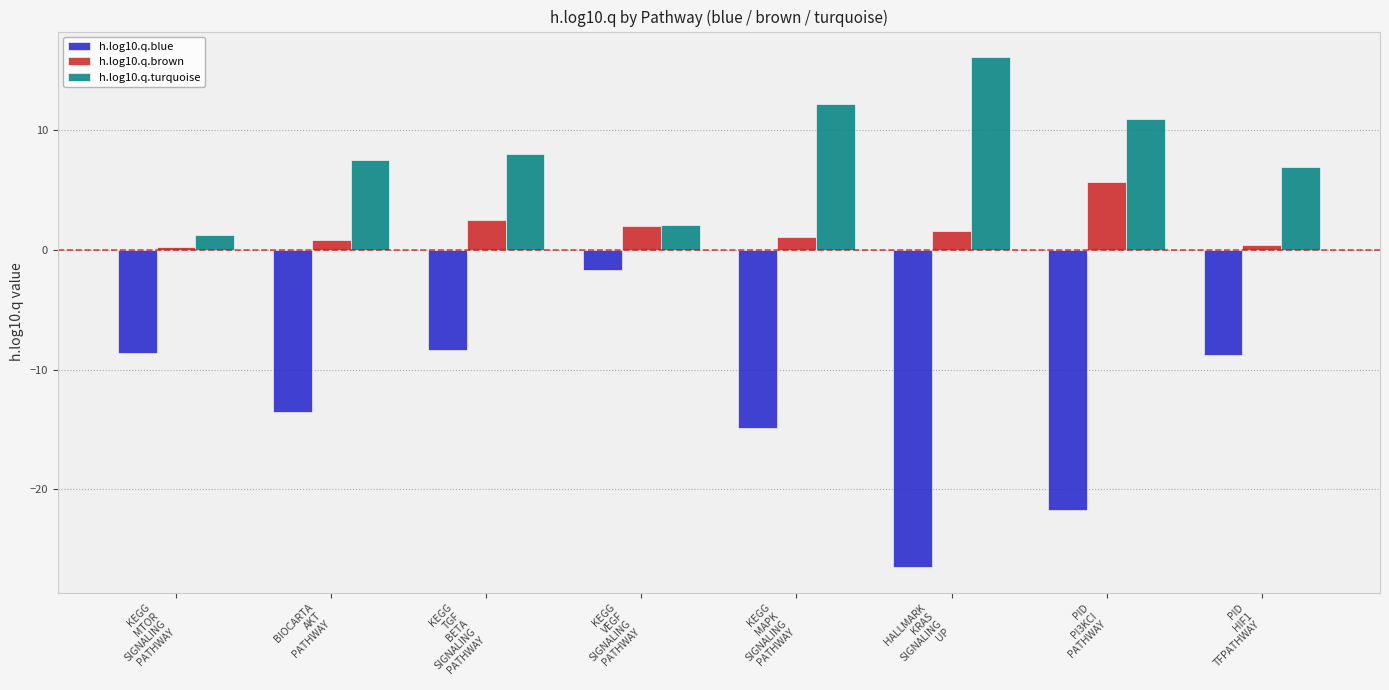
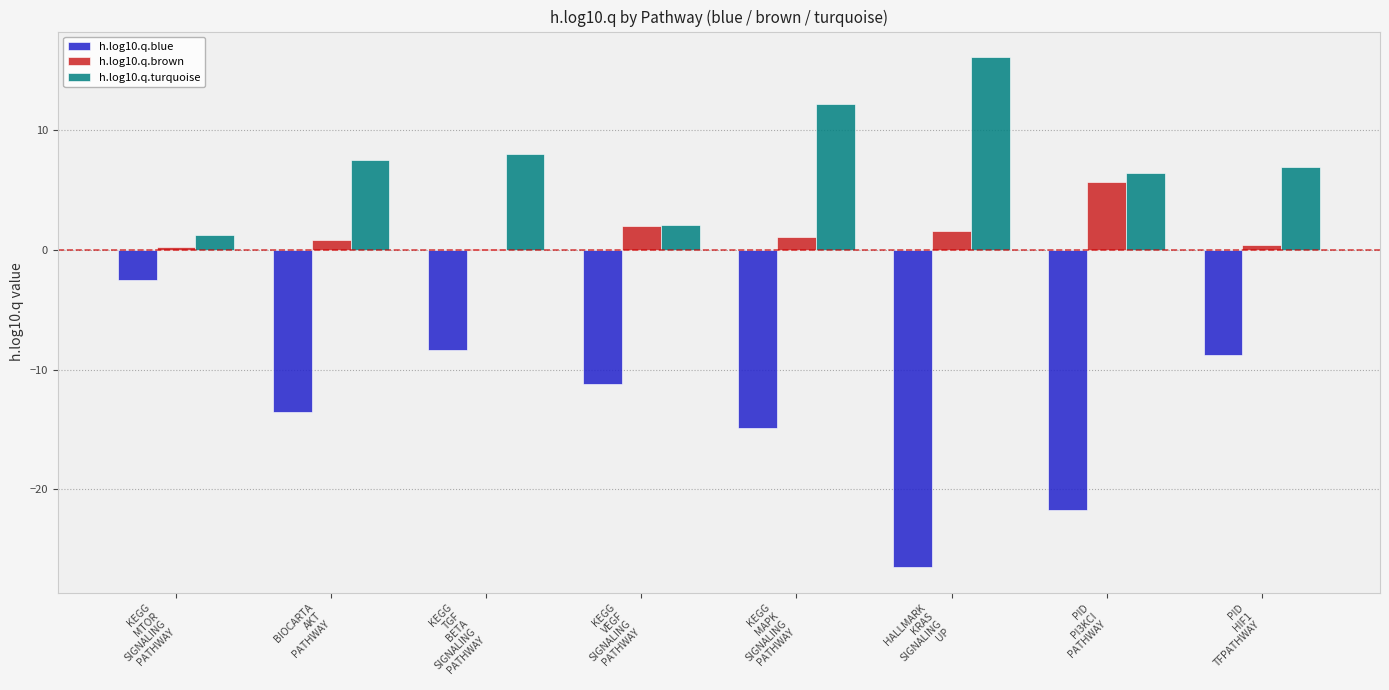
  {
    "h.log10.q.blue": {
-     "KEGG MTOR SIGNALING PATHWAY": -8.6,
+     "KEGG MTOR SIGNALING PATHWAY": -2.5,
      "BIOCARTA AKT PATHWAY": -13.5,
      "KEGG TGF BETA SIGNALING PATHWAY": -8.4,
-     "KEGG VEGF SIGNALING PATHWAY": -1.7,
+     "KEGG VEGF SIGNALING PATHWAY": -11.2,
      "KEGG MAPK SIGNALING PATHWAY": -14.9,
      "HALLMARK KRAS SIGNALING UP": -26.5,
      "PID PI3KCI PATHWAY": -21.7,
      "PID HIF1 TFPATHWAY": -8.8
    },
    "h.log10.q.brown": {
      "KEGG MTOR SIGNALING PATHWAY": 0.2,
      "BIOCARTA AKT PATHWAY": 0.8,
-     "KEGG TGF BETA SIGNALING PATHWAY": 2.5,
+     "KEGG TGF BETA SIGNALING PATHWAY": 0.1,
      "KEGG VEGF SIGNALING PATHWAY": 2.0,
      "KEGG MAPK SIGNALING PATHWAY": 1.1,
      "HALLMARK KRAS SIGNALING UP": 1.6,
      "PID PI3KCI PATHWAY": 5.7,
      "PID HIF1 TFPATHWAY": 0.4
    },
    "h.log10.q.turquoise": {
      "KEGG MTOR SIGNALING PATHWAY": 1.2,
      "BIOCARTA AKT PATHWAY": 7.5,
      "KEGG TGF BETA SIGNALING PATHWAY": 8.1,
      "KEGG VEGF SIGNALING PATHWAY": 2.1,
      "KEGG MAPK SIGNALING PATHWAY": 12.2,
      "HALLMARK KRAS SIGNALING UP": 16.1,
-     "PID PI3KCI PATHWAY": 10.9,
+     "PID PI3KCI PATHWAY": 6.5,
      "PID HIF1 TFPATHWAY": 6.9
    }
  }
